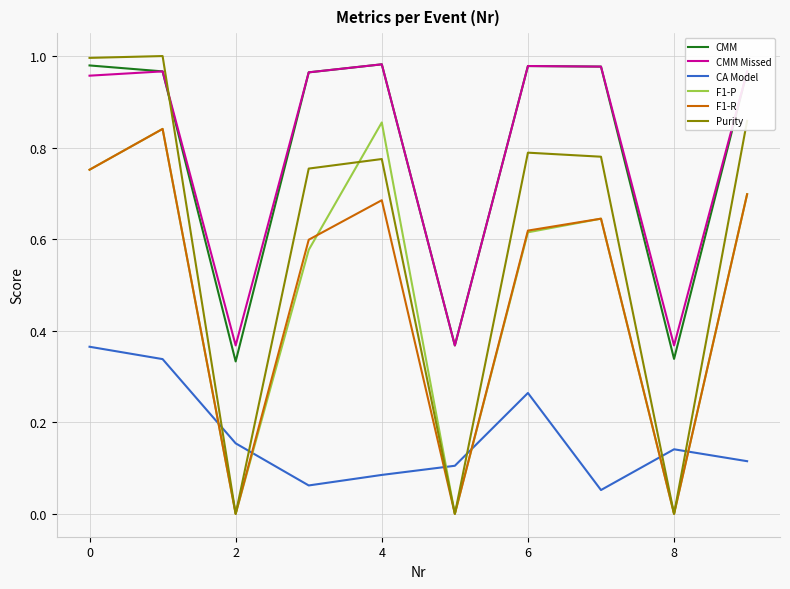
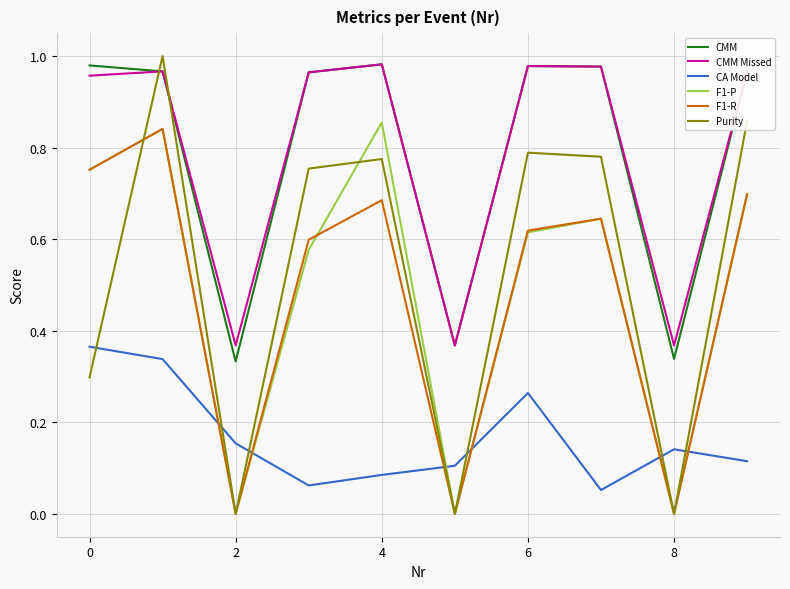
  {
    "CMM": {
      "0": 0.98,
      "2": 0.33,
      "8": 0.34
    },
    "CMM Missed": {
      "0": 0.96,
      "2": 0.37,
      "8": 0.37
    },
    "CA Model": {
      "0": 0.37,
      "2": 0.15,
      "4": 0.08,
      "6": 0.26,
      "8": 0.14
    },
    "F1-P": {
      "4": 0.85
    },
    "F1-R": {
      "4": 0.69
    },
    "Purity": {
-     "0": 1.00,
+     "0": 0.30,
      "4": 0.78,
      "6": 0.79
    }
  }
